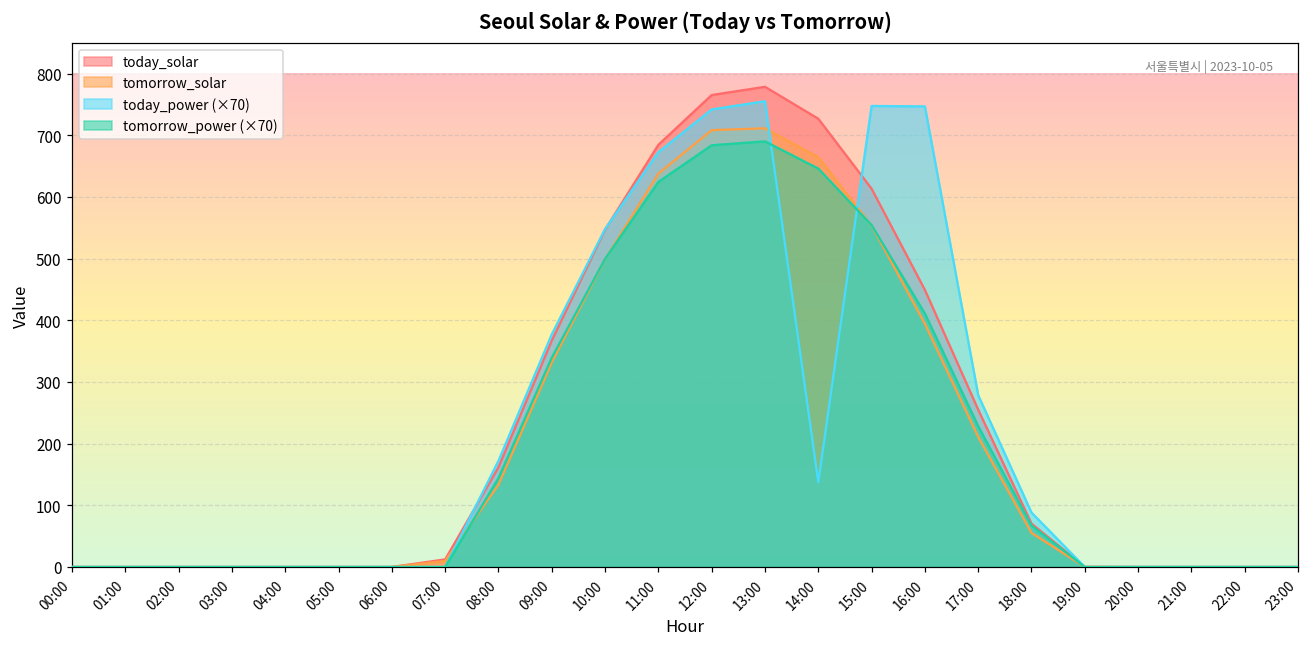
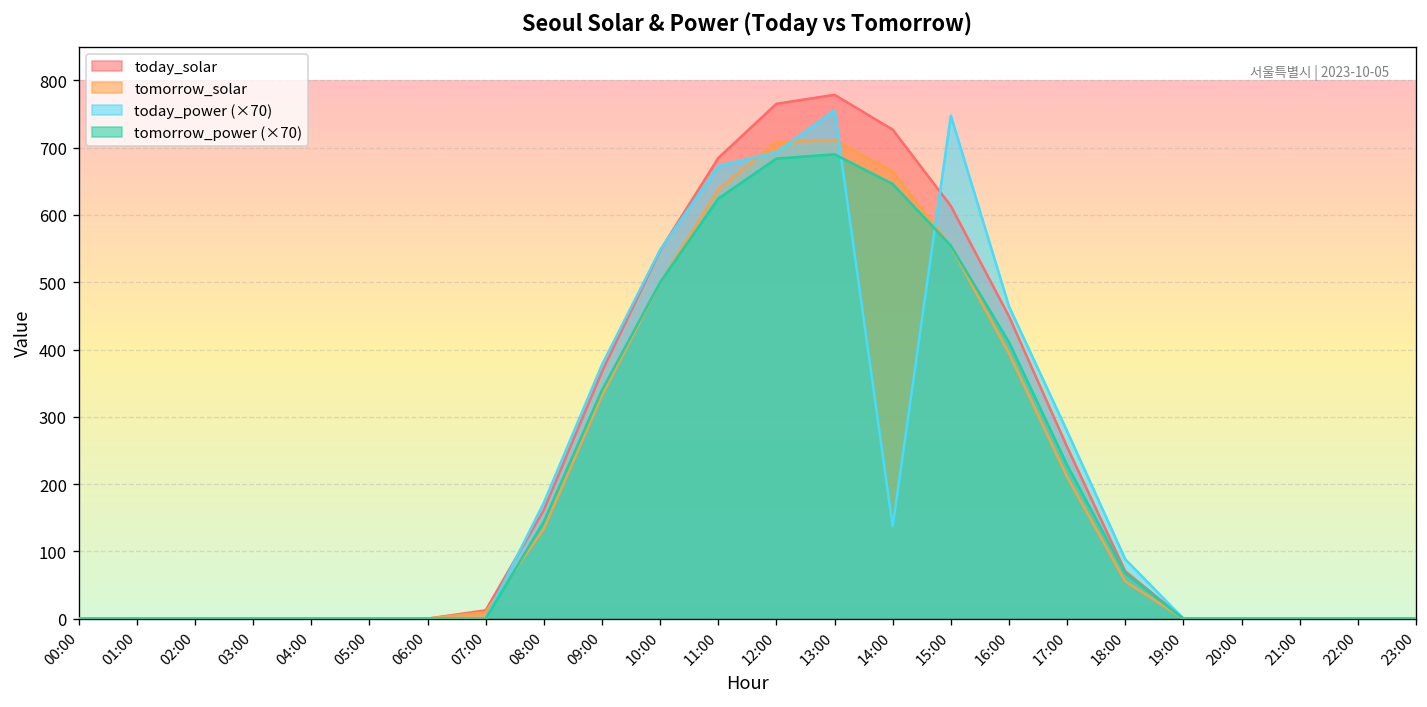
  {
    "today_power (×70)": {
      "08:00": 170,
      "09:00": 380,
      "11:00": 670,
-     "12:00": 740,
+     "12:00": 690,
      "13:00": 760,
      "14:00": 140,
      "15:00": 750,
-     "16:00": 750,
+     "16:00": 460,
      "17:00": 280,
      "18:00": 90
    },
    "tomorrow_power (×70)": {
      "08:00": 140,
      "09:00": 340,
      "11:00": 620,
      "12:00": 680,
      "13:00": 690,
      "14:00": 650,
      "16:00": 410,
      "17:00": 230
    }
  }
